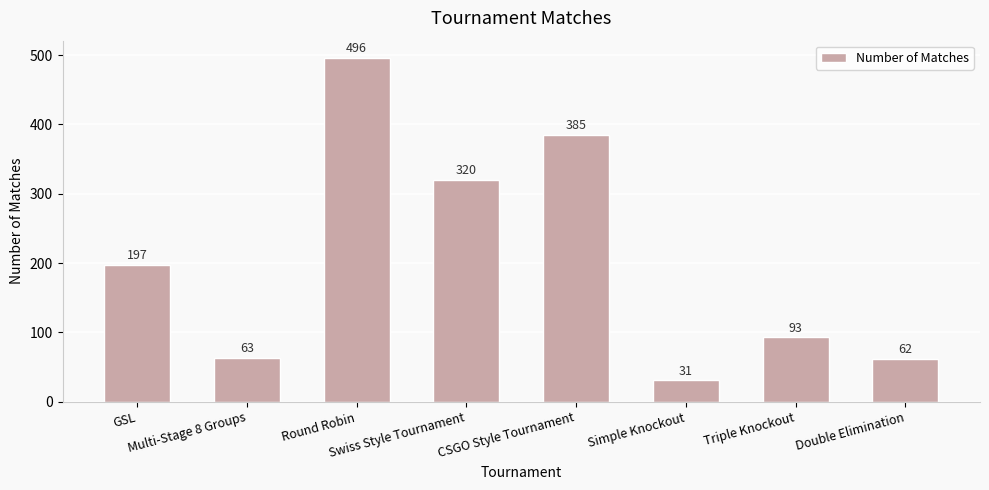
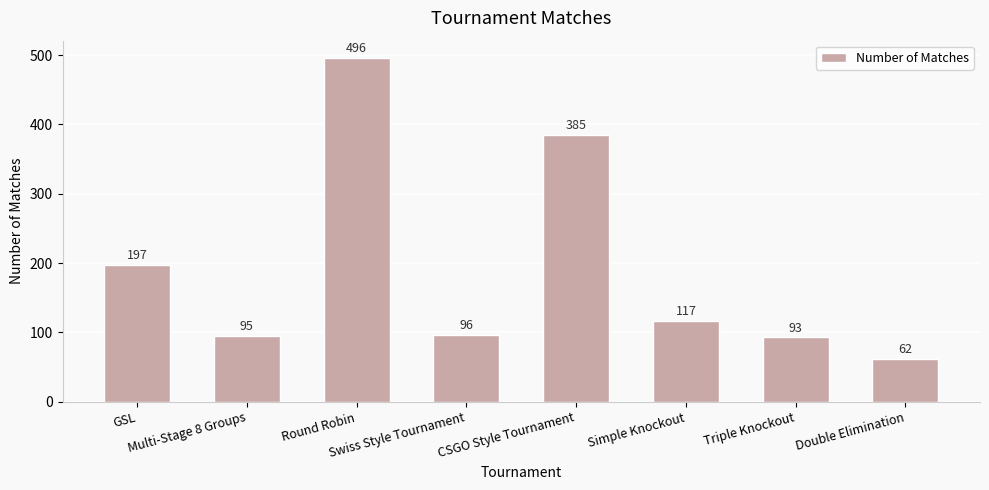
  {
    "GSL": 197,
-   "Multi-Stage 8 Groups": 63,
+   "Multi-Stage 8 Groups": 95,
    "Round Robin": 496,
-   "Swiss Style Tournament": 320,
+   "Swiss Style Tournament": 96,
    "CSGO Style Tournament": 385,
-   "Simple Knockout": 31,
+   "Simple Knockout": 117,
    "Triple Knockout": 93,
    "Double Elimination": 62
  }
